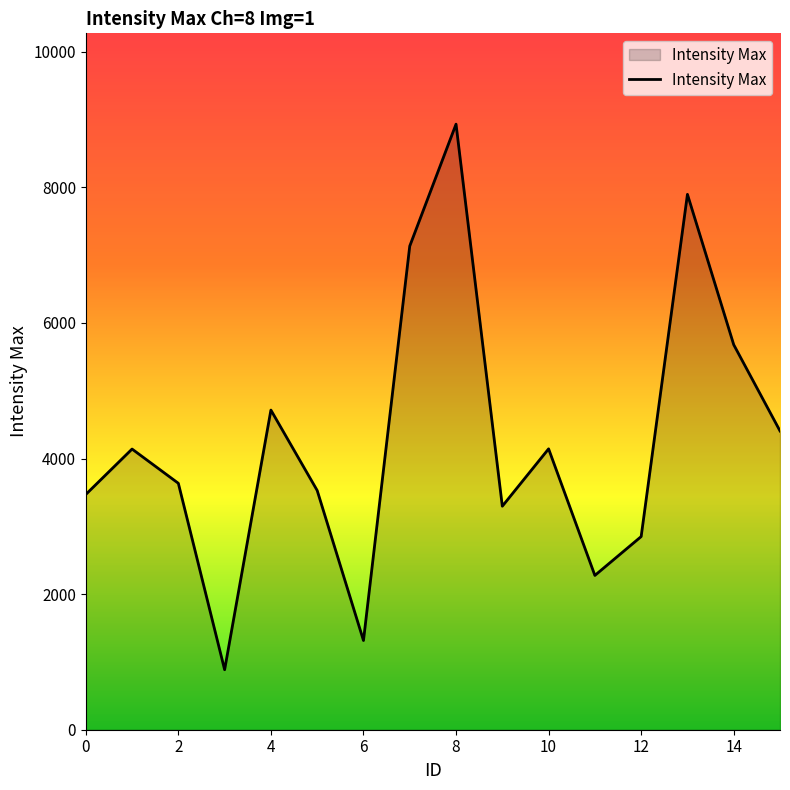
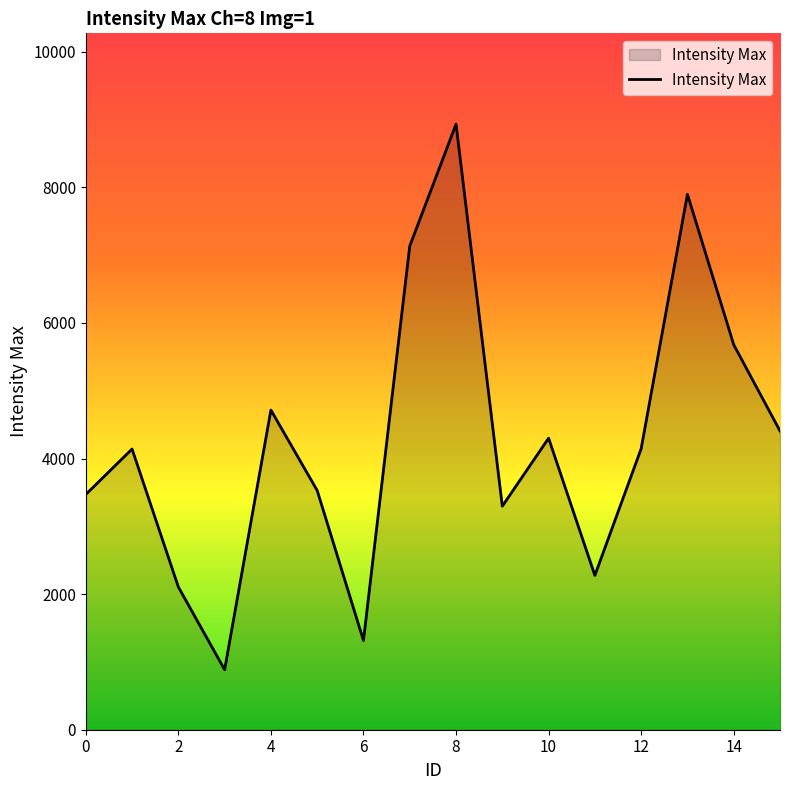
  {
    "0": 3500,
-   "2": 3600,
+   "2": 2100,
    "4": 4700,
    "6": 1300,
    "8": 8900,
-   "10": 4100,
-   "12": 2800,
+   "10": 4300,
+   "12": 4100,
    "14": 5700
  }
